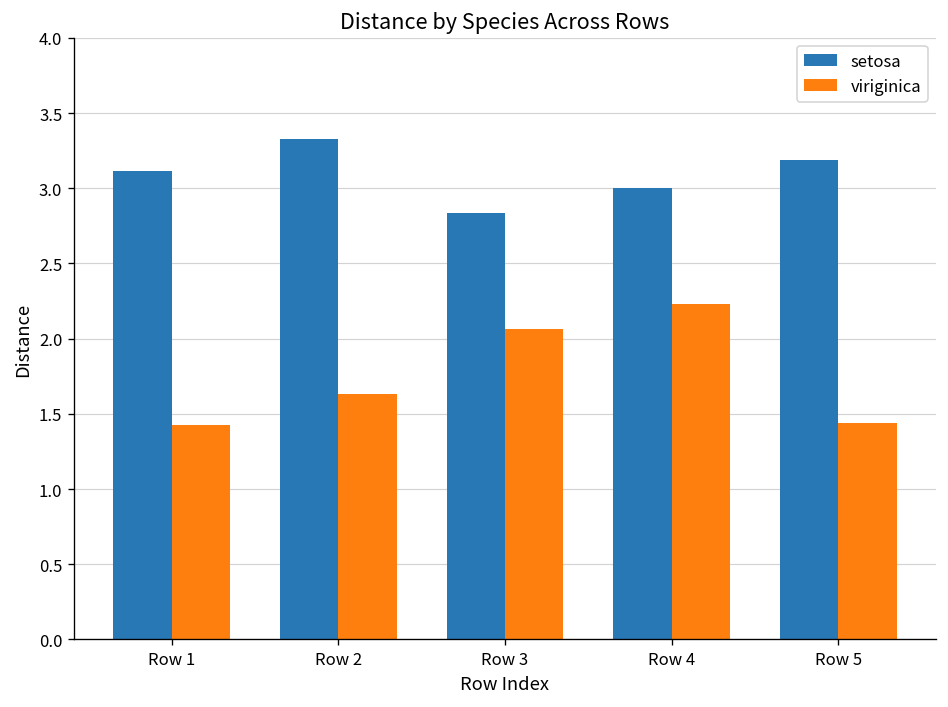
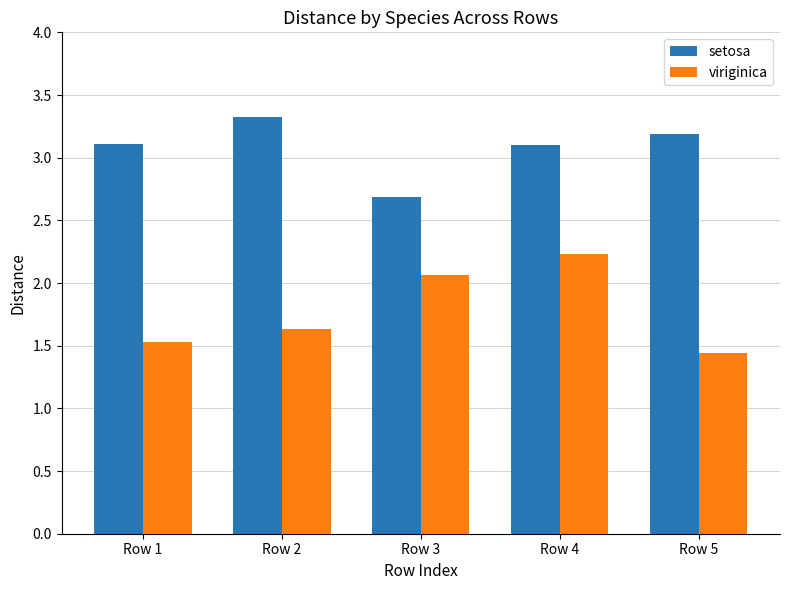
  {
    "setosa": {
      "Row 1": 3.11,
      "Row 2": 3.32,
-     "Row 3": 2.83,
-     "Row 4": 3.0,
+     "Row 3": 2.69,
+     "Row 4": 3.1,
      "Row 5": 3.19
    },
    "viriginica": {
-     "Row 1": 1.43,
+     "Row 1": 1.53,
      "Row 2": 1.63,
      "Row 3": 2.07,
      "Row 4": 2.23,
      "Row 5": 1.44
    }
  }
